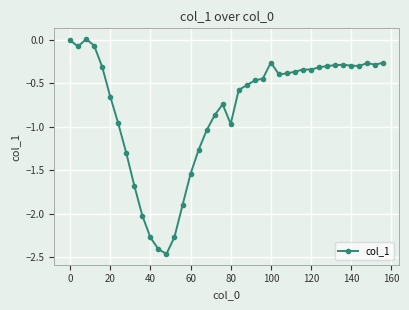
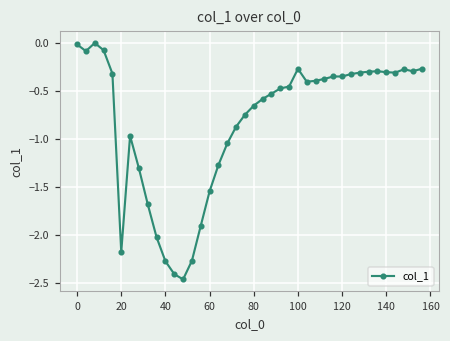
  {
    "0": 0.0,
-   "20": -0.7,
+   "20": -2.2,
    "40": -2.3,
    "60": -1.5,
-   "80": -1.0,
+   "80": -0.7,
    "100": -0.3,
    "120": -0.3,
    "140": -0.3
  }
